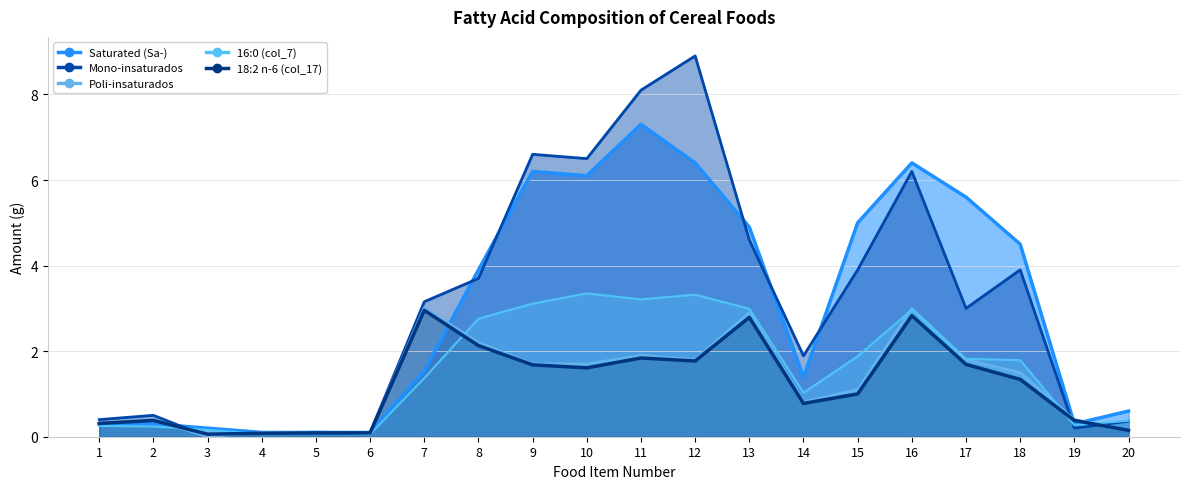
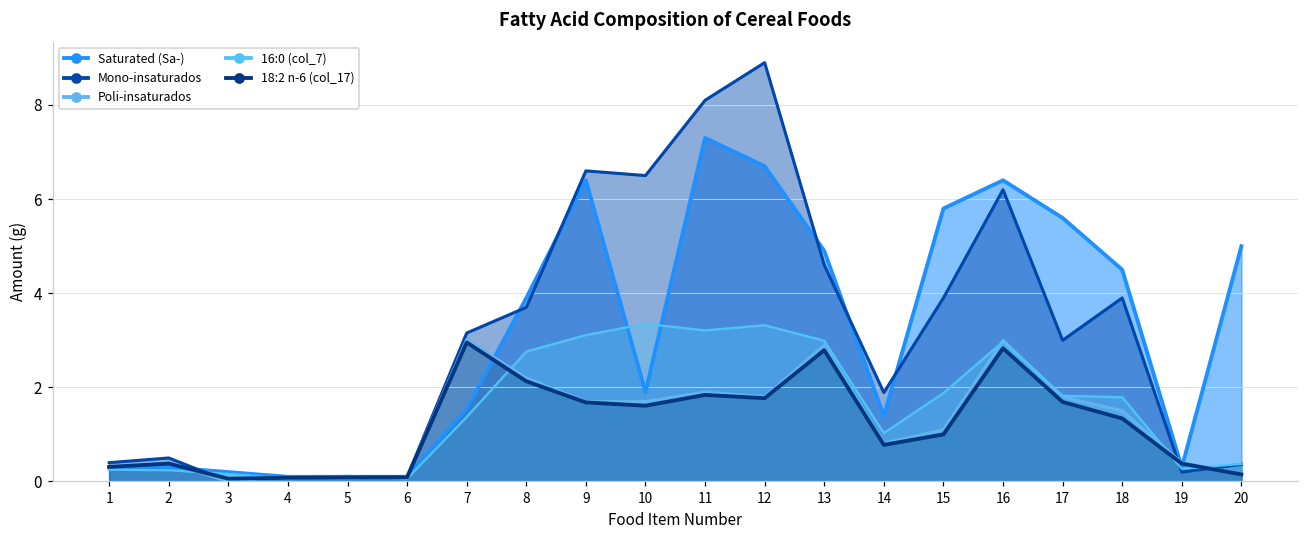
  {
    "Saturated (Sa-)": {
      "2": 0.3,
      "7": 1.5,
      "8": 3.9,
-     "9": 6.2,
-     "10": 6.1,
+     "9": 6.4,
+     "10": 1.9,
      "11": 7.3,
-     "12": 6.4,
+     "12": 6.7,
      "13": 4.9,
      "14": 1.4,
-     "15": 5.0,
+     "15": 5.8,
      "16": 6.4,
      "17": 5.6,
      "18": 4.5,
-     "20": 0.6
+     "20": 5.0
    }
  }
